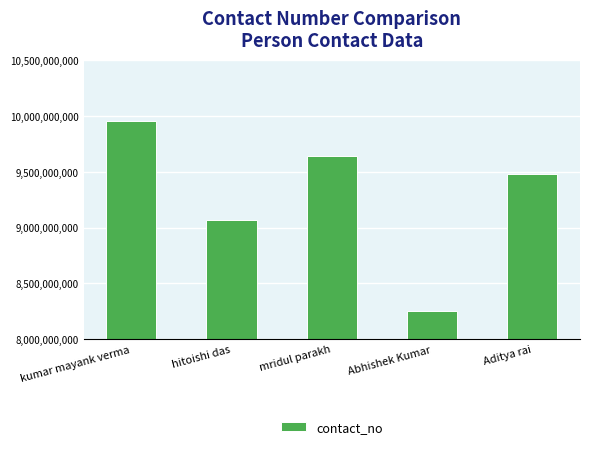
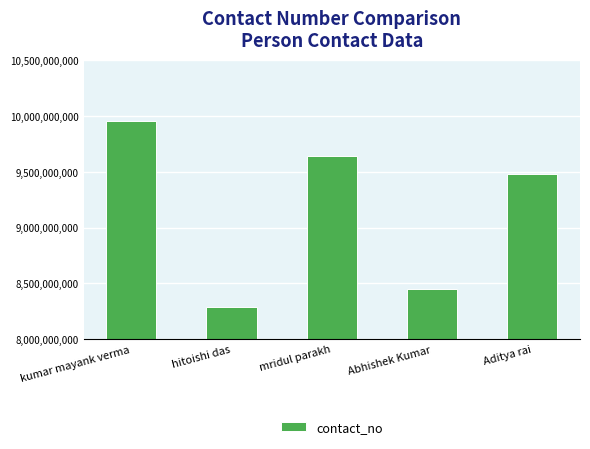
  {
    "kumar mayank verma": "9,960,000,000",
-   "hitoishi das": "9,070,000,000",
+   "hitoishi das": "8,290,000,000",
    "mridul parakh": "9,640,000,000",
-   "Abhishek Kumar": "8,250,000,000",
+   "Abhishek Kumar": "8,450,000,000",
    "Aditya rai": "9,480,000,000"
  }
